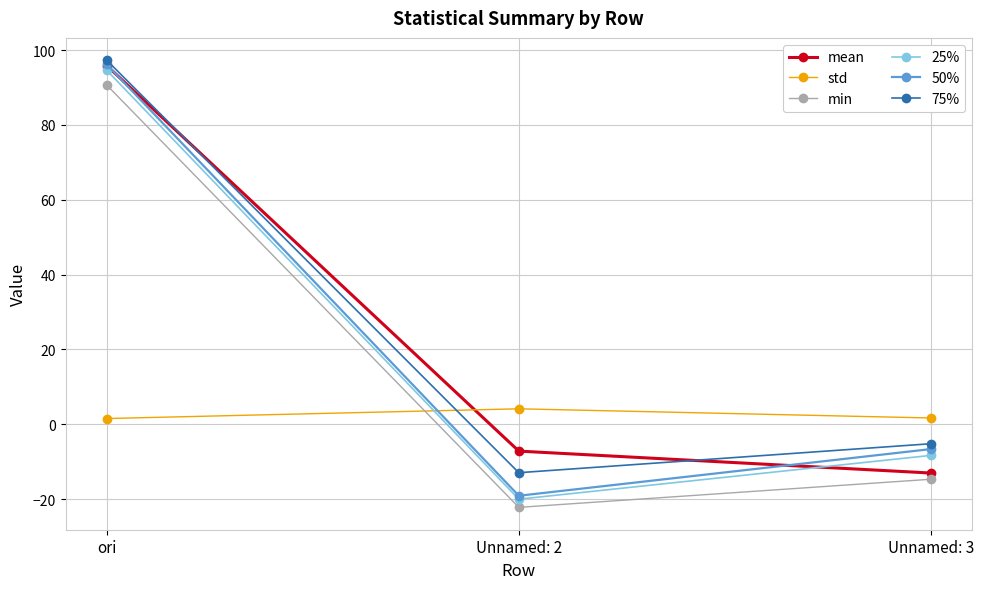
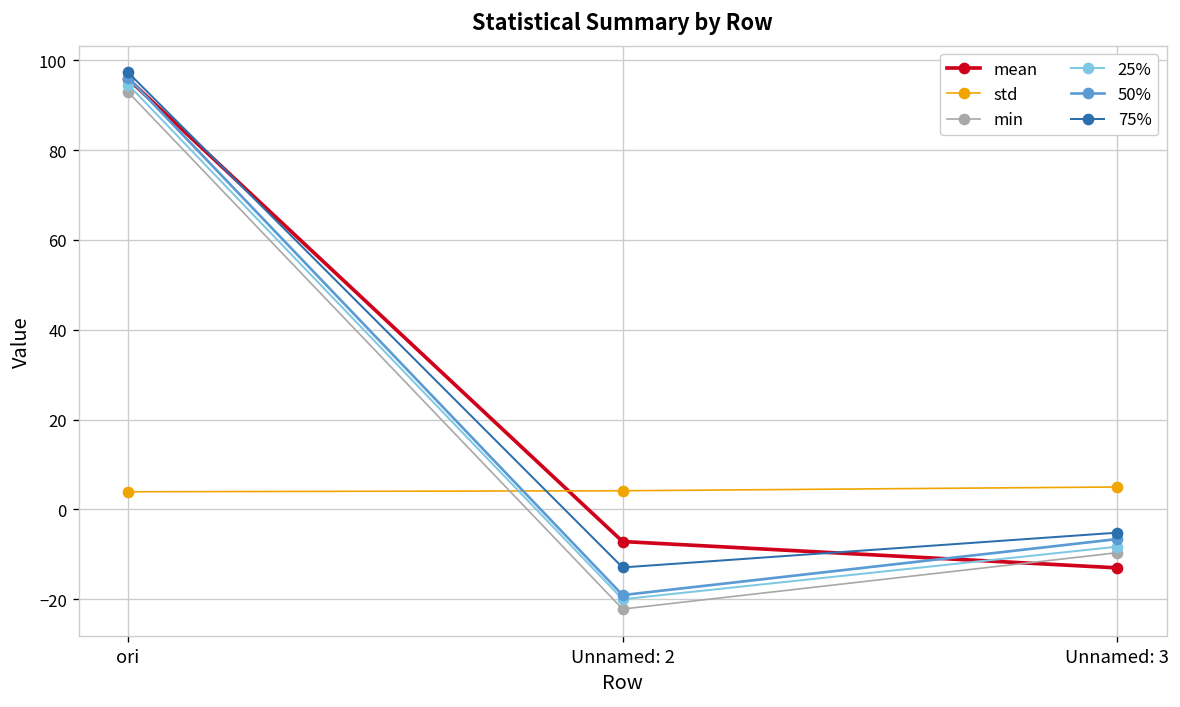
  {
    "mean": {
      "Unnamed: 2": -7,
      "Unnamed: 3": -13
    },
    "std": {
-     "ori": 2,
+     "ori": 4,
      "Unnamed: 2": 4,
-     "Unnamed: 3": 2
+     "Unnamed: 3": 5
    },
    "min": {
-     "ori": 91,
+     "ori": 93,
      "Unnamed: 2": -22,
-     "Unnamed: 3": -15
+     "Unnamed: 3": -10
    },
    "75%": {
      "ori": 97,
      "Unnamed: 2": -13,
      "Unnamed: 3": -5
    }
  }
